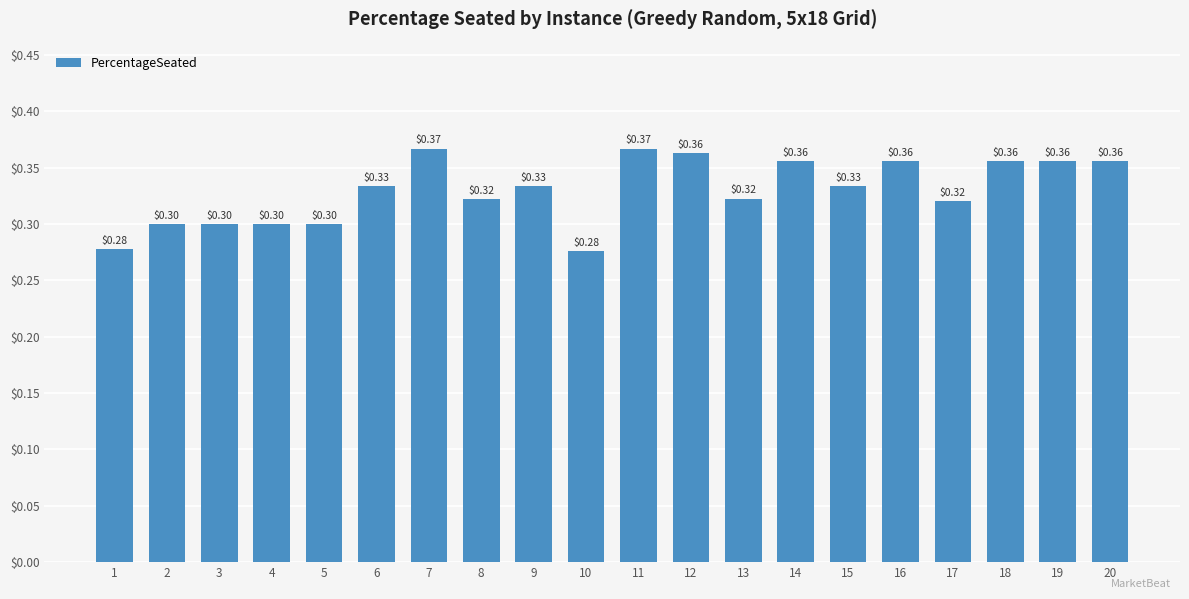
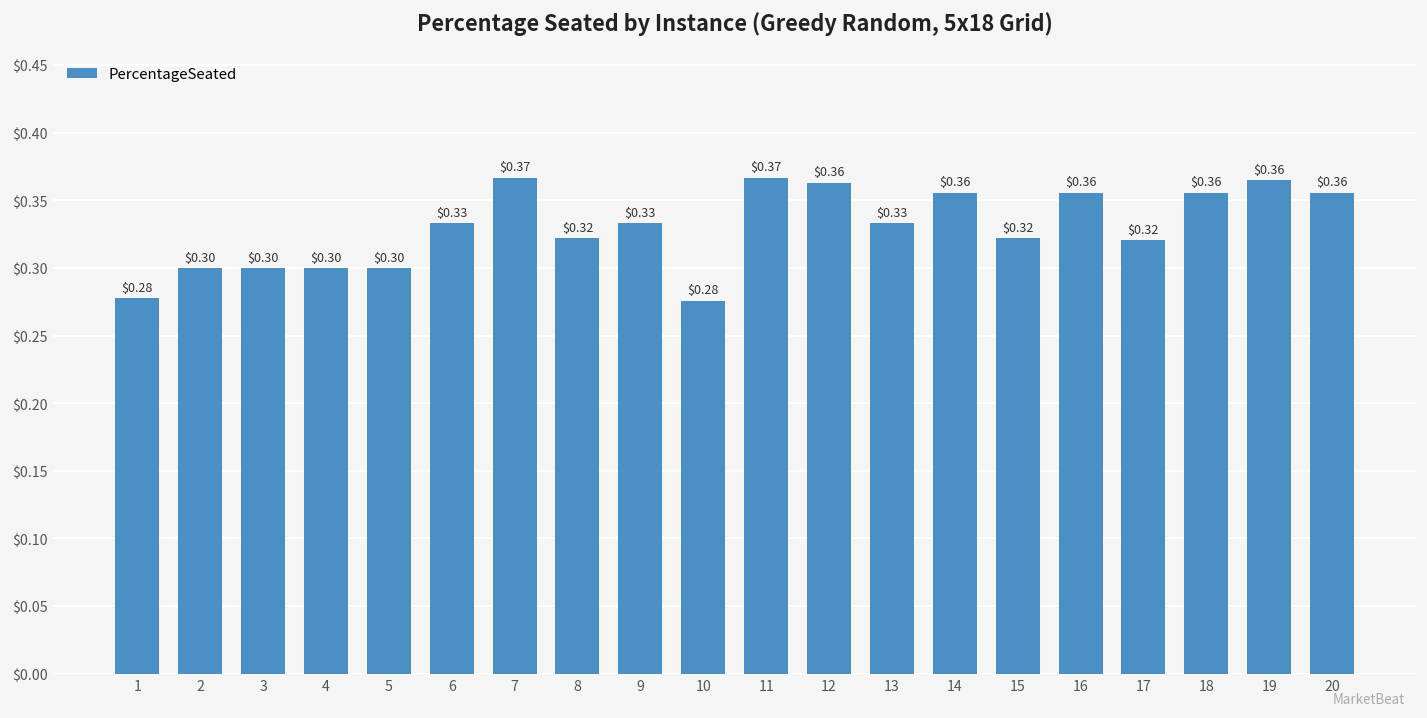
  {
    "1": "$0.28",
    "2": "$0.30",
    "3": "$0.30",
    "4": "$0.30",
    "5": "$0.30",
    "6": "$0.33",
    "7": "$0.37",
    "8": "$0.32",
    "9": "$0.33",
    "10": "$0.28",
    "11": "$0.37",
    "12": "$0.36",
-   "13": "$0.32",
+   "13": "$0.33",
    "14": "$0.36",
-   "15": "$0.33",
+   "15": "$0.32",
    "16": "$0.36",
    "17": "$0.32",
    "18": "$0.36",
-   "19": "$0.356",
+   "19": "$0.365",
    "20": "$0.36"
  }
